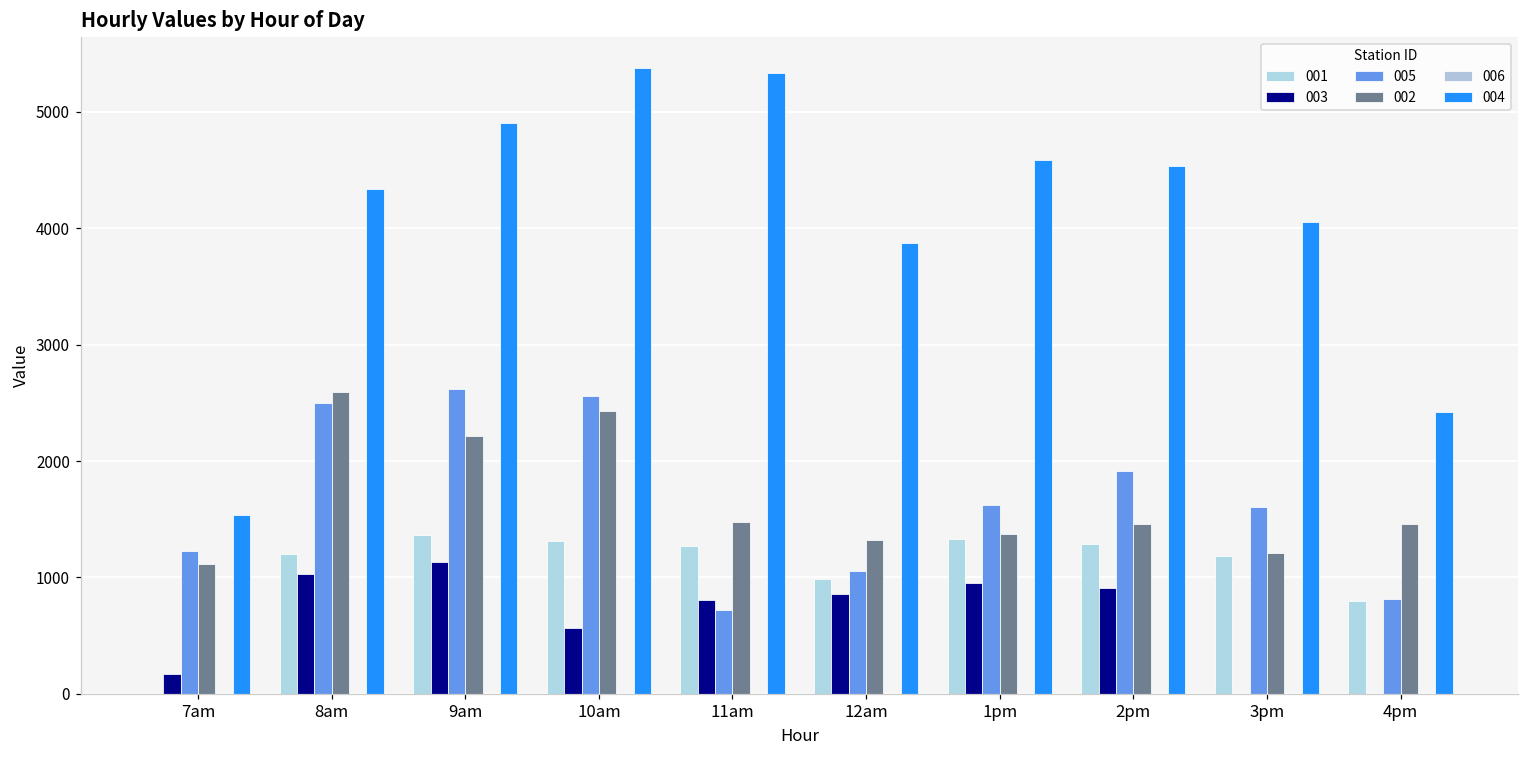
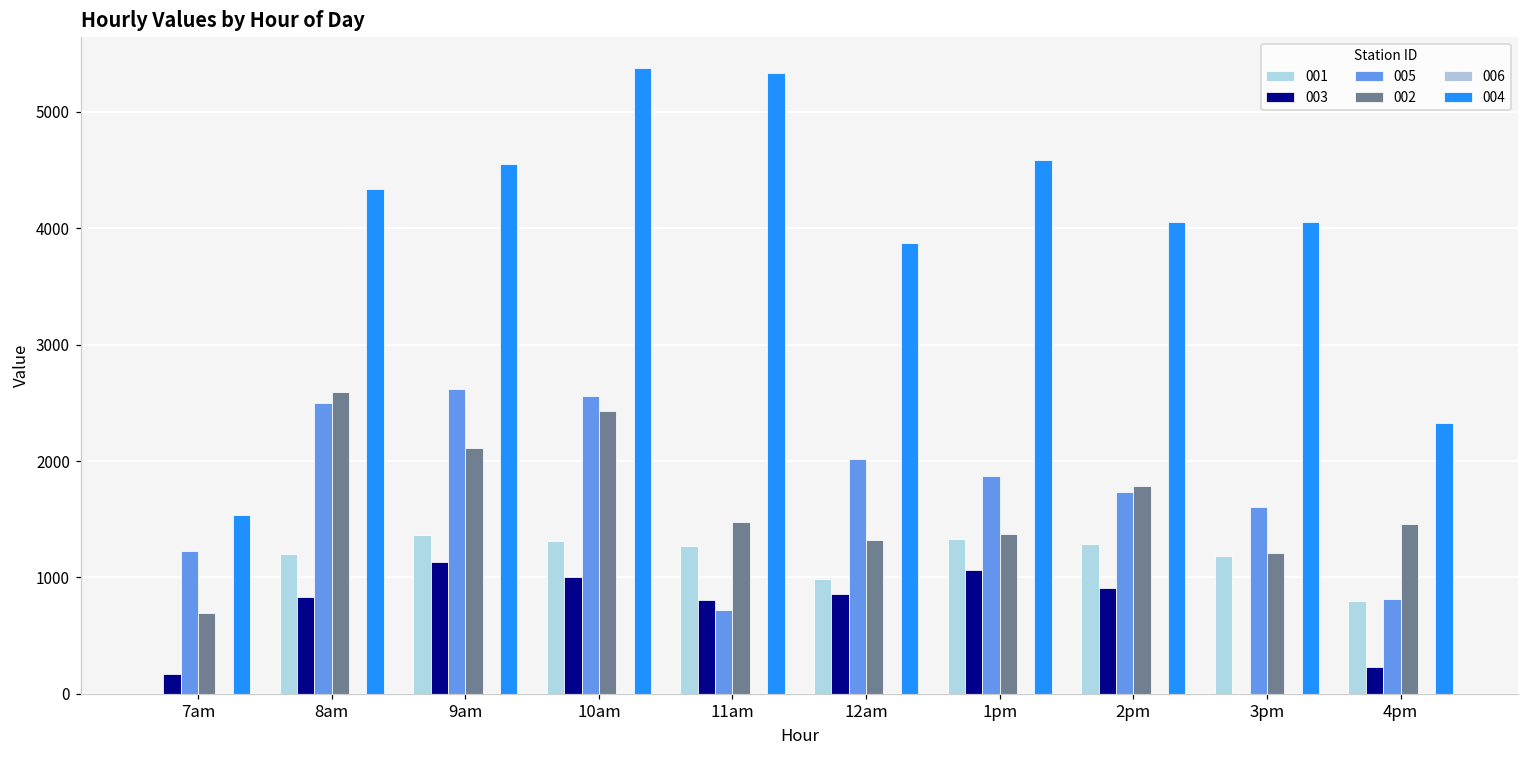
  {
    "003": {
      "7am": 170,
-     "8am": 1030,
+     "8am": 830,
      "9am": 1130,
-     "10am": 570,
+     "10am": 1010,
      "11am": 810,
      "12am": 860,
-     "1pm": 950,
+     "1pm": 1060,
      "2pm": 910,
      "3pm": 0,
-     "4pm": 0
+     "4pm": 230
    },
    "005": {
      "7am": 1230,
      "8am": 2500,
      "9am": 2620,
      "10am": 2560,
      "11am": 720,
-     "12am": 1060,
-     "1pm": 1620,
-     "2pm": 1920,
+     "12am": 2020,
+     "1pm": 1870,
+     "2pm": 1730,
      "3pm": 1600,
      "4pm": 810
    },
    "002": {
-     "7am": 1120,
+     "7am": 690,
      "8am": 2590,
-     "9am": 2210,
+     "9am": 2120,
      "10am": 2430,
      "11am": 1480,
      "12am": 1320,
      "1pm": 1370,
-     "2pm": 1460,
+     "2pm": 1790,
      "3pm": 1210,
      "4pm": 1460
    },
    "004": {
      "7am": 1530,
      "8am": 4340,
-     "9am": 4900,
+     "9am": 4550,
      "10am": 5380,
      "11am": 5330,
      "12am": 3870,
      "1pm": 4580,
-     "2pm": 4540,
+     "2pm": 4060,
      "3pm": 4060,
-     "4pm": 2420
+     "4pm": 2330
    }
  }
